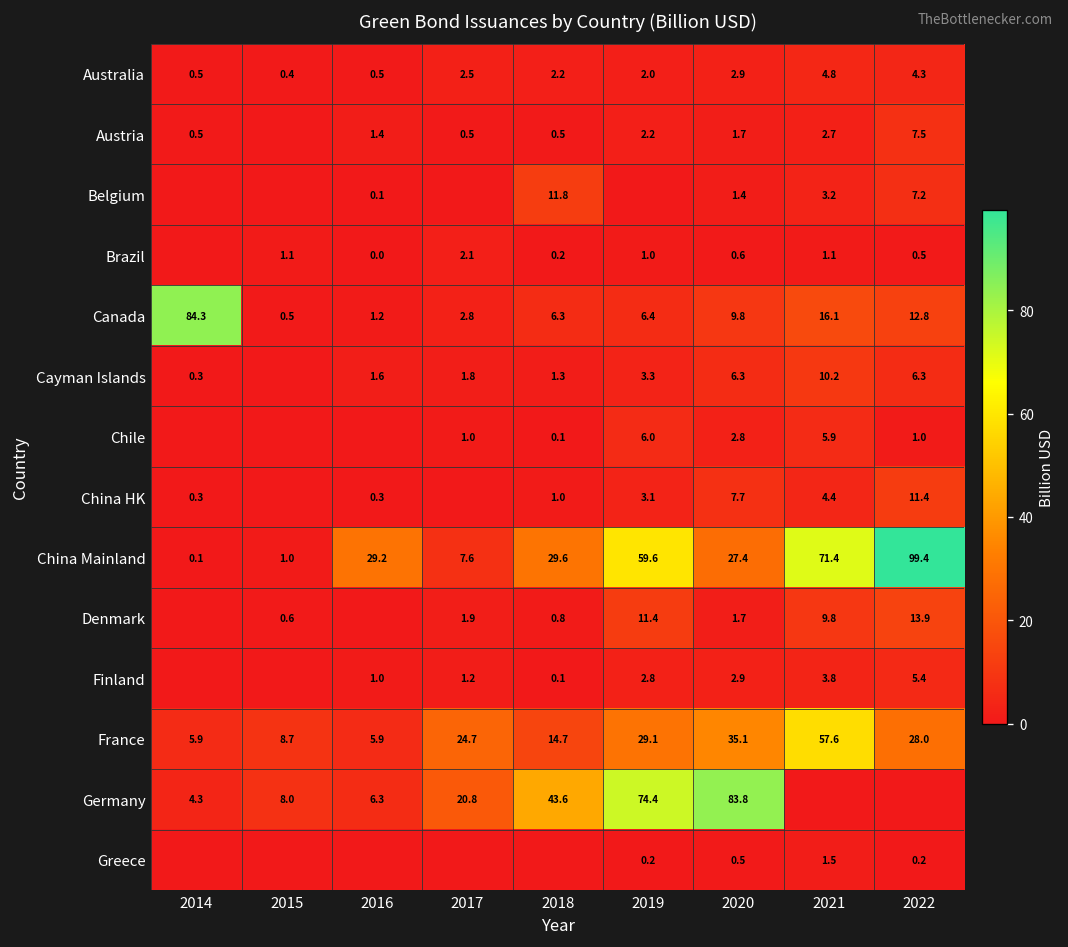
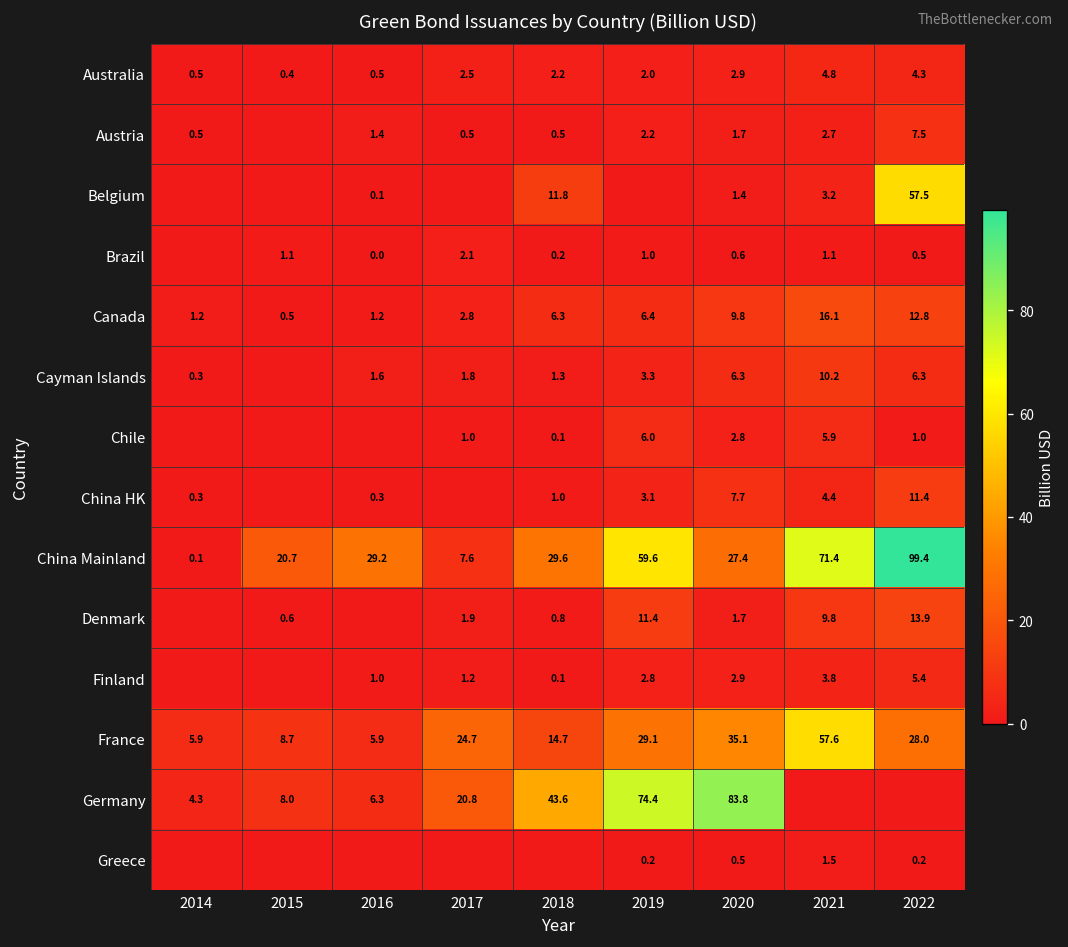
  {
    "Australia": {
      "2014": 0.5,
      "2015": 0.4,
      "2016": 0.5,
      "2017": 2.5,
      "2018": 2.2,
      "2019": 2.0,
      "2020": 2.9,
      "2021": 4.8,
      "2022": 4.3
    },
    "Austria": {
      "2014": 0.5,
      "2016": 1.4,
      "2017": 0.5,
      "2018": 0.5,
      "2019": 2.2,
      "2020": 1.7,
      "2021": 2.7,
      "2022": 7.5
    },
    "Belgium": {
      "2016": 0.1,
      "2018": 11.8,
      "2020": 1.4,
      "2021": 3.2,
-     "2022": 7.2
+     "2022": 57.5
    },
    "Brazil": {
      "2015": 1.1,
      "2016": 0.0,
      "2017": 2.1,
      "2018": 0.2,
      "2019": 1.0,
      "2020": 0.6,
      "2021": 1.1,
      "2022": 0.5
    },
    "Canada": {
-     "2014": 84.3,
+     "2014": 1.2,
      "2015": 0.5,
      "2016": 1.2,
      "2017": 2.8,
      "2018": 6.3,
      "2019": 6.4,
      "2020": 9.8,
      "2021": 16.1,
      "2022": 12.8
    },
    "Cayman Islands": {
      "2014": 0.3,
      "2016": 1.6,
      "2017": 1.8,
      "2018": 1.3,
      "2019": 3.3,
      "2020": 6.3,
      "2021": 10.2,
      "2022": 6.3
    },
    "Chile": {
      "2017": 1.0,
      "2018": 0.1,
      "2019": 6.0,
      "2020": 2.8,
      "2021": 5.9,
      "2022": 1.0
    },
    "China HK": {
      "2014": 0.3,
      "2016": 0.3,
      "2018": 1.0,
      "2019": 3.1,
      "2020": 7.7,
      "2021": 4.4,
      "2022": 11.4
    },
    "China Mainland": {
      "2014": 0.1,
-     "2015": 1.0,
+     "2015": 20.7,
      "2016": 29.2,
      "2017": 7.6,
      "2018": 29.6,
      "2019": 59.6,
      "2020": 27.4,
      "2021": 71.4,
      "2022": 99.4
    },
    "Denmark": {
      "2015": 0.6,
      "2017": 1.9,
      "2018": 0.8,
      "2019": 11.4,
      "2020": 1.7,
      "2021": 9.8,
      "2022": 13.9
    },
    "Finland": {
      "2016": 1.0,
      "2017": 1.2,
      "2018": 0.1,
      "2019": 2.8,
      "2020": 2.9,
      "2021": 3.8,
      "2022": 5.4
    },
    "France": {
      "2014": 5.9,
      "2015": 8.7,
      "2016": 5.9,
      "2017": 24.7,
      "2018": 14.7,
      "2019": 29.1,
      "2020": 35.1,
      "2021": 57.6,
      "2022": 28.0
    },
    "Germany": {
      "2014": 4.3,
      "2015": 8.0,
      "2016": 6.3,
      "2017": 20.8,
      "2018": 43.6,
      "2019": 74.4,
      "2020": 83.8
    },
    "Greece": {
      "2019": 0.2,
      "2020": 0.5,
      "2021": 1.5,
      "2022": 0.2
    }
  }
